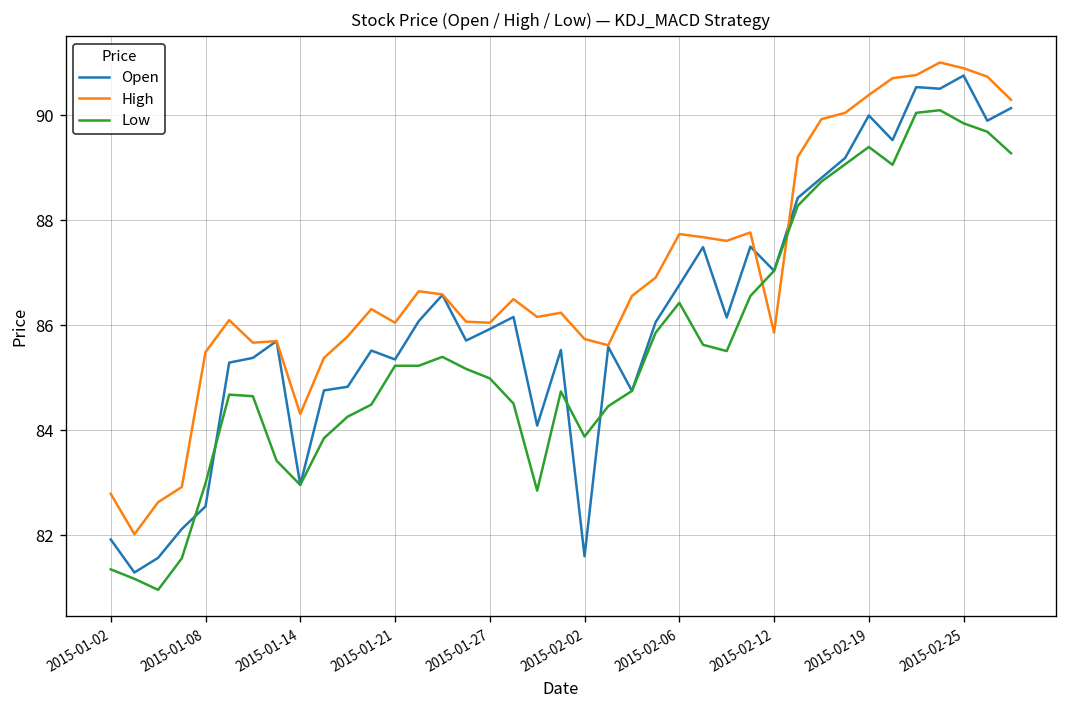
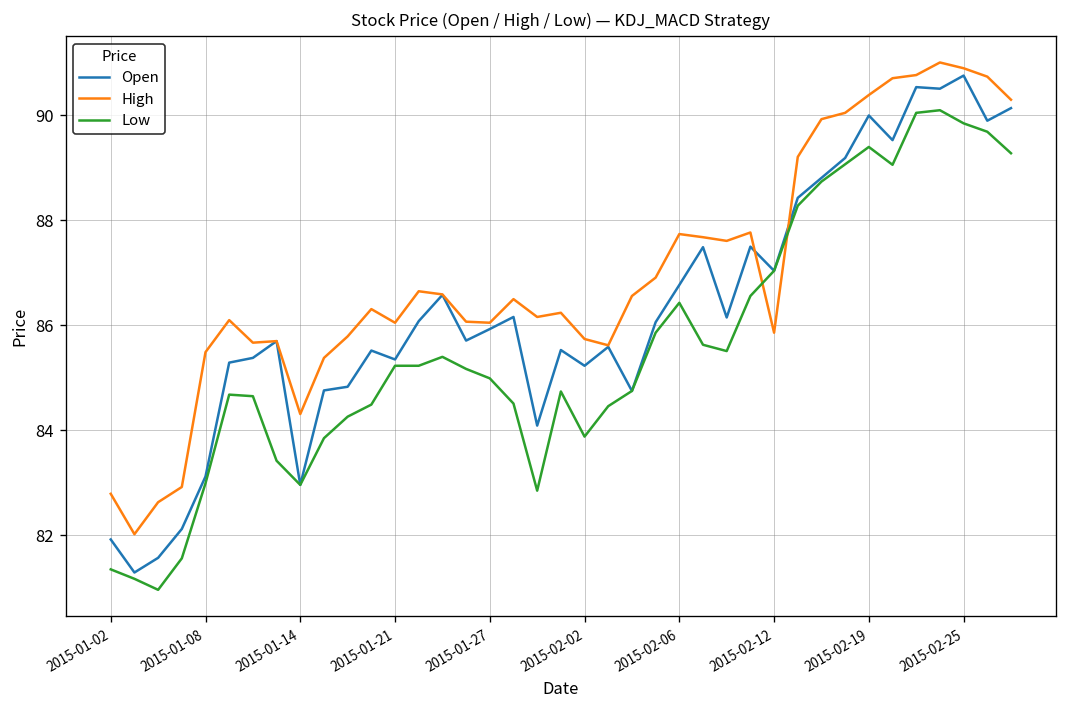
  {
    "Open": {
      "2015-01-02": 81.9,
-     "2015-01-08": 82.6,
+     "2015-01-08": 83.1,
      "2015-01-21": 85.4,
      "2015-01-27": 85.9,
-     "2015-02-02": 81.6,
+     "2015-02-02": 85.2,
      "2015-02-06": 86.8,
      "2015-02-19": 90.0,
      "2015-02-25": 90.8
    },
    "High": {
      "2015-01-02": 82.8,
      "2015-01-08": 85.5,
      "2015-01-14": 84.3,
      "2015-01-21": 86.1,
      "2015-01-27": 86.1,
      "2015-02-02": 85.7,
      "2015-02-06": 87.7,
      "2015-02-12": 85.9,
      "2015-02-19": 90.4,
      "2015-02-25": 90.9
    },
    "Low": {
      "2015-01-02": 81.4,
      "2015-01-08": 83.0,
      "2015-01-21": 85.2,
      "2015-01-27": 85.0,
      "2015-02-02": 83.9,
      "2015-02-06": 86.4,
      "2015-02-19": 89.4,
      "2015-02-25": 89.9
    }
  }
